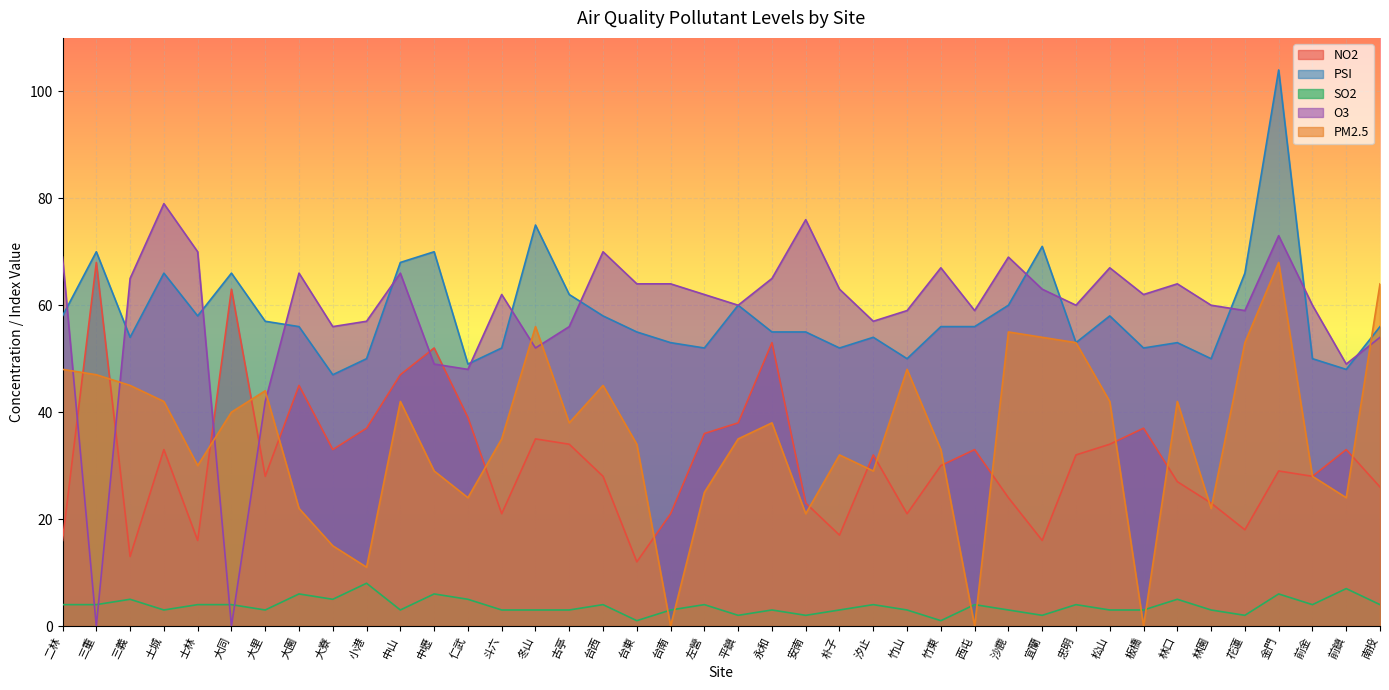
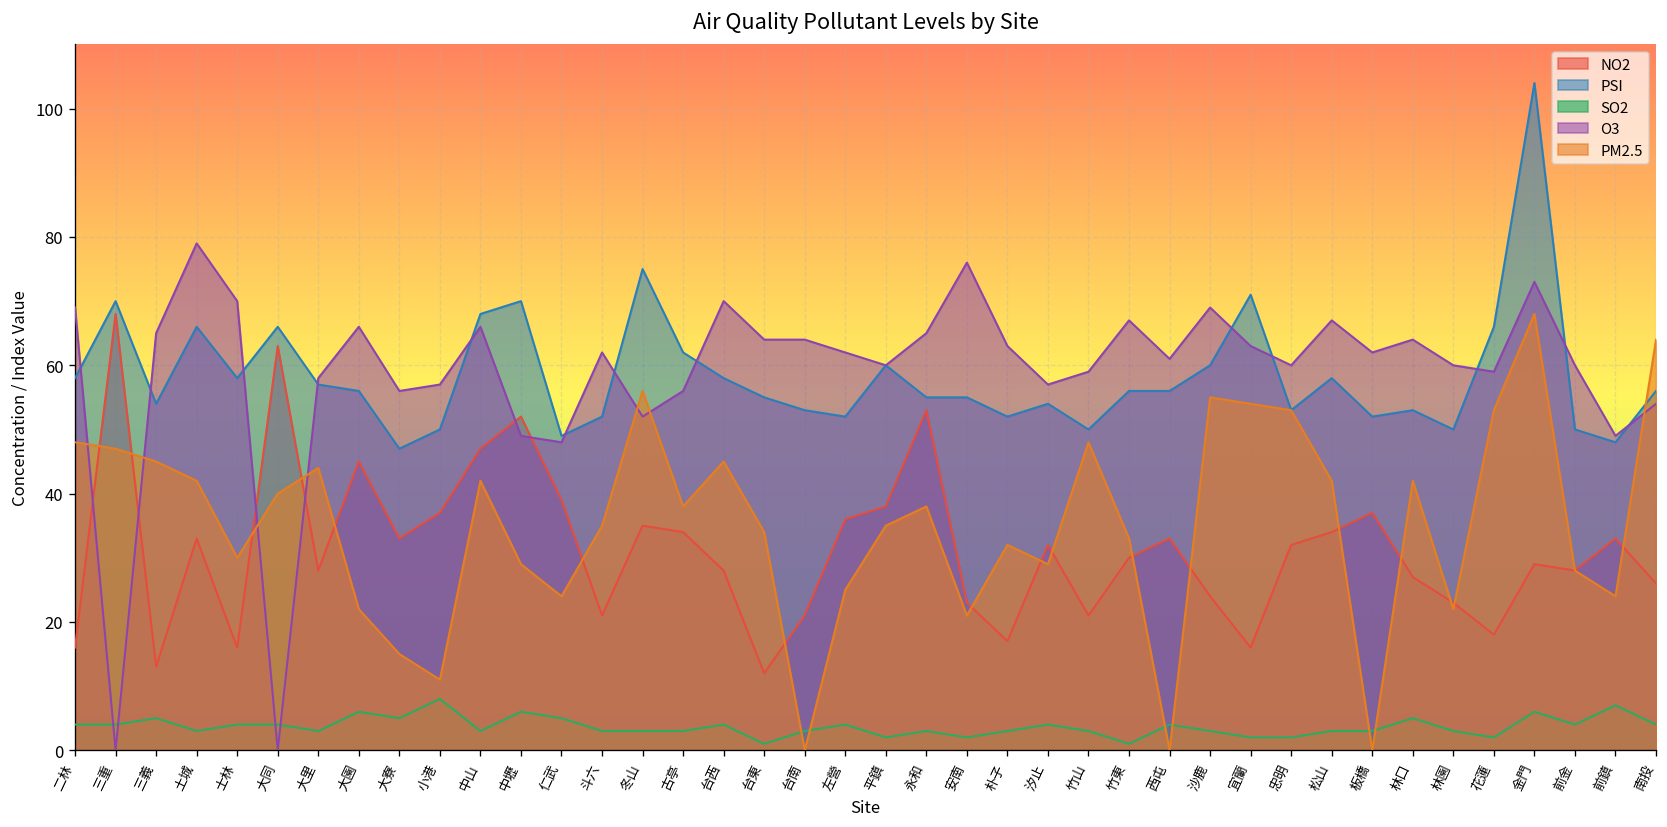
  {
    "PSI": {
      "二林": 58,
      "三重": 70,
      "三義": 54,
      "土城": 66,
      "士林": 58,
      "大同": 66,
      "大里": 57,
      "大園": 56,
      "大寮": 47,
      "小港": 50,
      "中山": 68,
      "中壢": 70,
      "仁武": 49,
      "斗六": 52,
      "冬山": 75,
      "古亭": 62,
      "台西": 58,
      "台東": 55,
      "台南": 53,
      "左營": 52,
      "永和": 55,
      "安南": 55,
      "朴子": 52,
      "汐止": 54,
      "竹山": 50,
      "竹東": 56,
      "西屯": 56,
      "沙鹿": 60,
      "宜蘭": 71,
      "松山": 58,
      "板橋": 52,
      "林口": 53,
      "林園": 50,
      "花蓮": 66,
      "金門": 104,
      "前金": 50,
      "前鎮": 48,
      "南投": 56
    },
    "SO2": {
      "二林": 4,
      "三重": 4,
      "三義": 5,
      "土城": 3,
      "士林": 4,
      "大同": 4,
      "大里": 3,
      "大園": 6,
      "大寮": 5,
      "小港": 8,
      "中山": 3,
      "中壢": 6,
      "仁武": 5,
      "斗六": 3,
      "冬山": 3,
      "古亭": 3,
      "台西": 4,
      "台東": 1,
      "台南": 3,
      "左營": 4,
      "平鎮": 2,
      "永和": 3,
      "安南": 2,
      "朴子": 3,
      "汐止": 4,
      "竹山": 3,
      "竹東": 1,
      "西屯": 4,
      "沙鹿": 3,
      "宜蘭": 2,
-     "忠明": 4,
+     "忠明": 2,
      "松山": 3,
      "板橋": 3,
      "林口": 5,
      "林園": 3,
      "花蓮": 2,
      "金門": 6,
      "前金": 4,
      "前鎮": 7,
      "南投": 4
    },
    "O3": {
      "二林": 69,
      "三重": 0,
      "三義": 65,
      "土城": 79,
      "士林": 70,
      "大同": 0,
-     "大里": 42,
+     "大里": 58,
      "大園": 66,
      "大寮": 56,
      "小港": 57,
      "中山": 66,
      "中壢": 49,
      "仁武": 48,
      "斗六": 62,
      "冬山": 52,
      "古亭": 56,
      "台西": 70,
      "台東": 64,
      "台南": 64,
      "左營": 62,
      "永和": 65,
      "安南": 76,
      "朴子": 63,
      "汐止": 57,
      "竹山": 59,
      "竹東": 67,
-     "西屯": 59,
+     "西屯": 61,
      "沙鹿": 69,
      "宜蘭": 63,
      "忠明": 60,
      "松山": 67,
      "板橋": 62,
      "林口": 64,
      "林園": 60,
      "花蓮": 59,
      "金門": 73,
      "前金": 60,
      "前鎮": 49,
      "南投": 54
    }
  }
